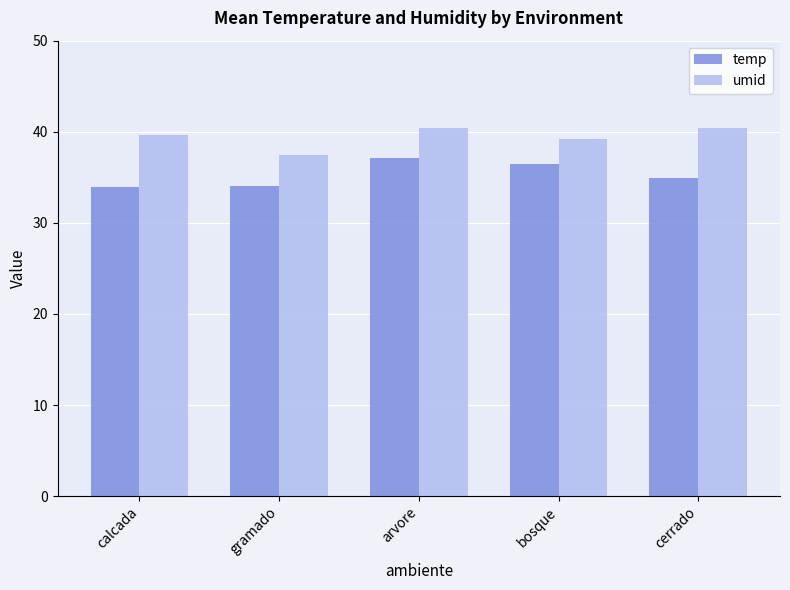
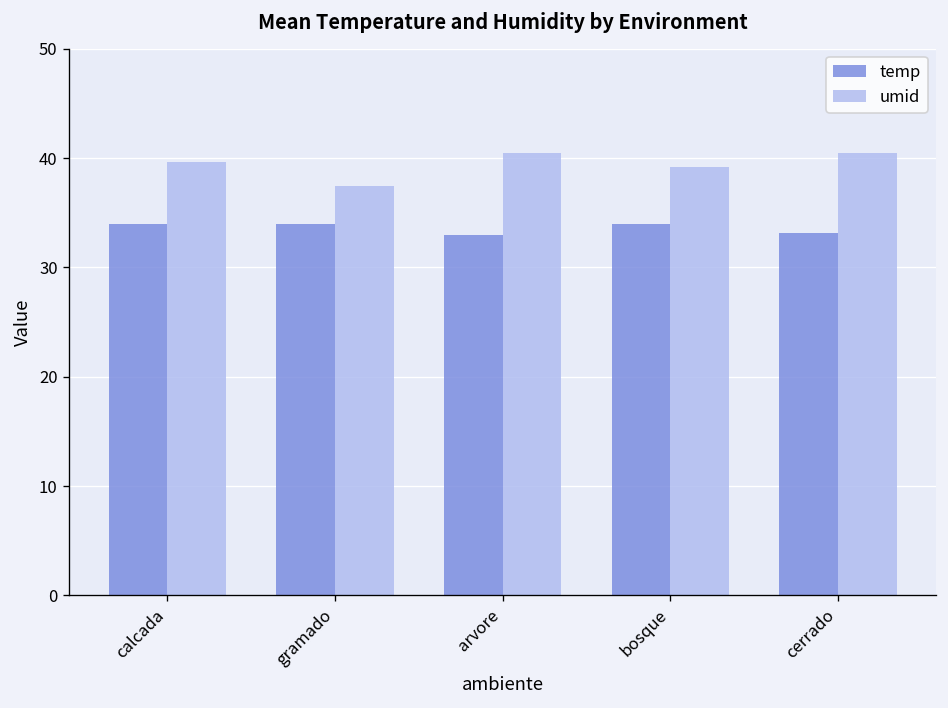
  {
    "temp": {
      "calcada": 34,
      "gramado": 34,
-     "arvore": 37,
-     "bosque": 36,
-     "cerrado": 35
+     "arvore": 33,
+     "bosque": 34,
+     "cerrado": 33
    },
    "umid": {
      "calcada": 40,
      "gramado": 37,
      "arvore": 40,
      "bosque": 39,
      "cerrado": 40
    }
  }
